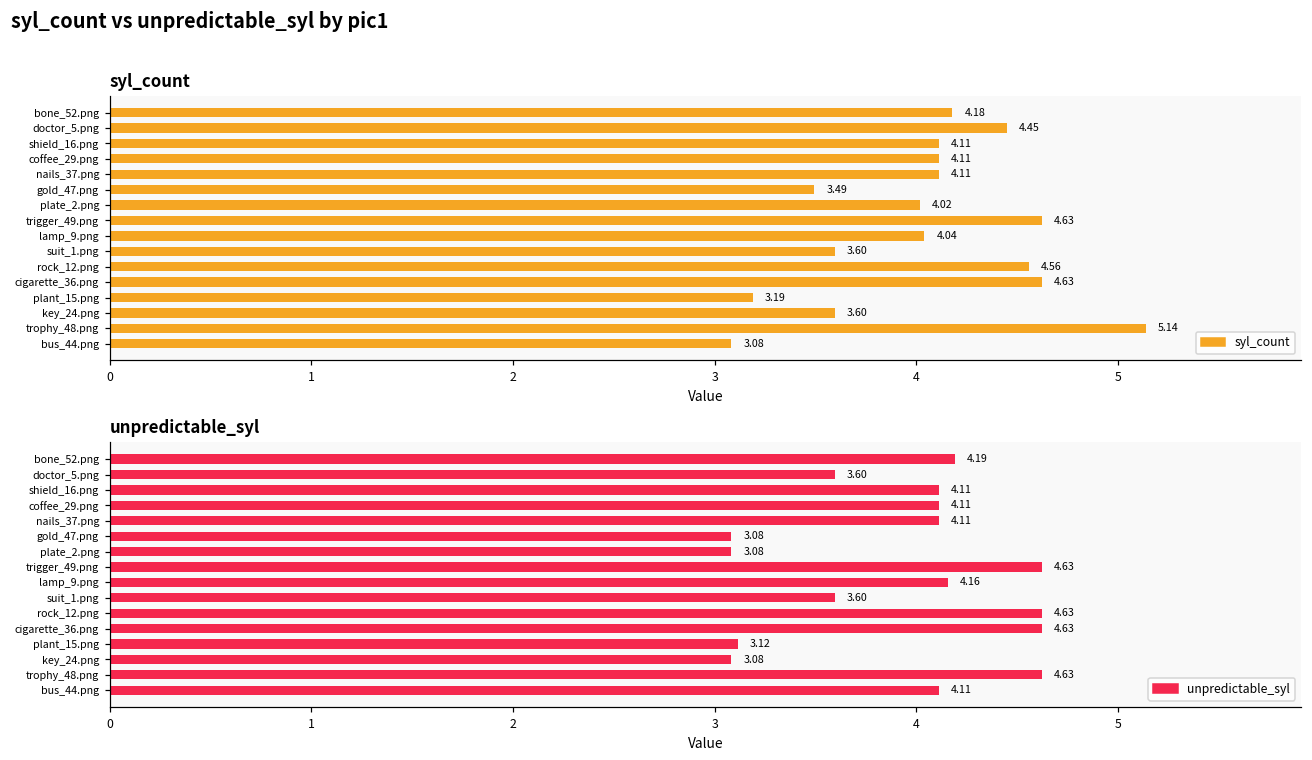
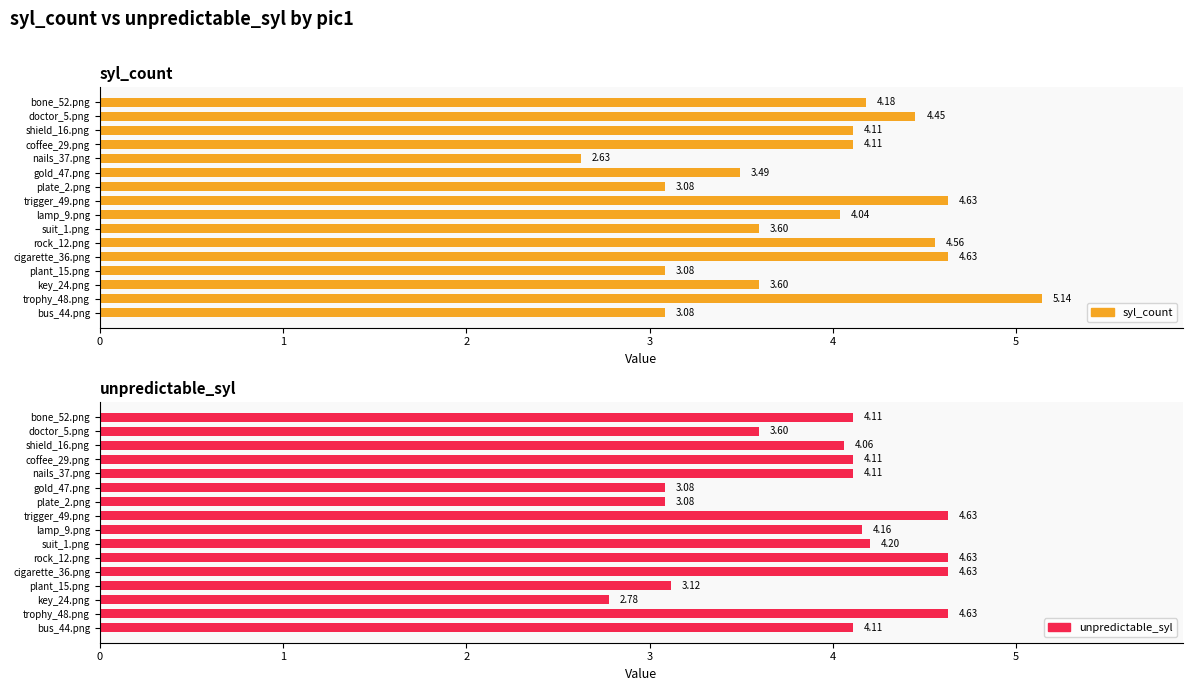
  {
    "syl_count": {
      "bone_52.png": 4.18,
      "doctor_5.png": 4.45,
      "shield_16.png": 4.11,
      "coffee_29.png": 4.11,
-     "nails_37.png": 4.11,
+     "nails_37.png": 2.63,
      "gold_47.png": 3.49,
-     "plate_2.png": 4.02,
+     "plate_2.png": 3.08,
      "trigger_49.png": 4.63,
      "lamp_9.png": 4.04,
      "suit_1.png": 3.60,
      "rock_12.png": 4.56,
      "cigarette_36.png": 4.63,
-     "plant_15.png": 3.19,
+     "plant_15.png": 3.08,
      "key_24.png": 3.60,
      "trophy_48.png": 5.14,
      "bus_44.png": 3.08
    },
    "unpredictable_syl": {
-     "bone_52.png": 4.19,
+     "bone_52.png": 4.11,
      "doctor_5.png": 3.60,
-     "shield_16.png": 4.11,
+     "shield_16.png": 4.06,
      "coffee_29.png": 4.11,
      "nails_37.png": 4.11,
      "gold_47.png": 3.08,
      "plate_2.png": 3.08,
      "trigger_49.png": 4.63,
      "lamp_9.png": 4.16,
-     "suit_1.png": 3.60,
+     "suit_1.png": 4.20,
      "rock_12.png": 4.63,
      "cigarette_36.png": 4.63,
      "plant_15.png": 3.12,
-     "key_24.png": 3.08,
+     "key_24.png": 2.78,
      "trophy_48.png": 4.63,
      "bus_44.png": 4.11
    }
  }
